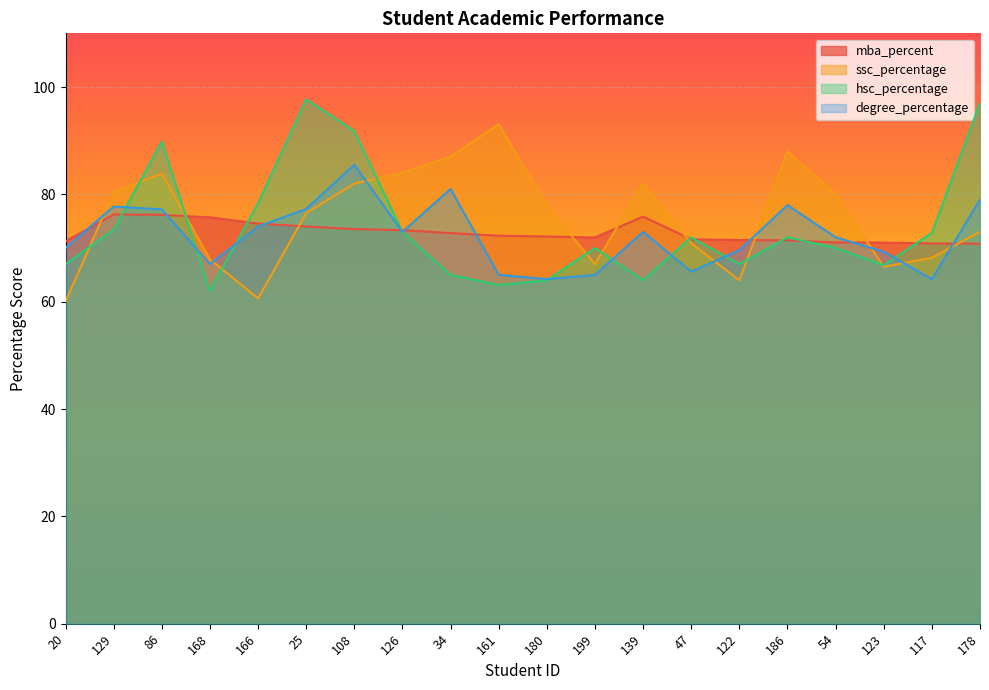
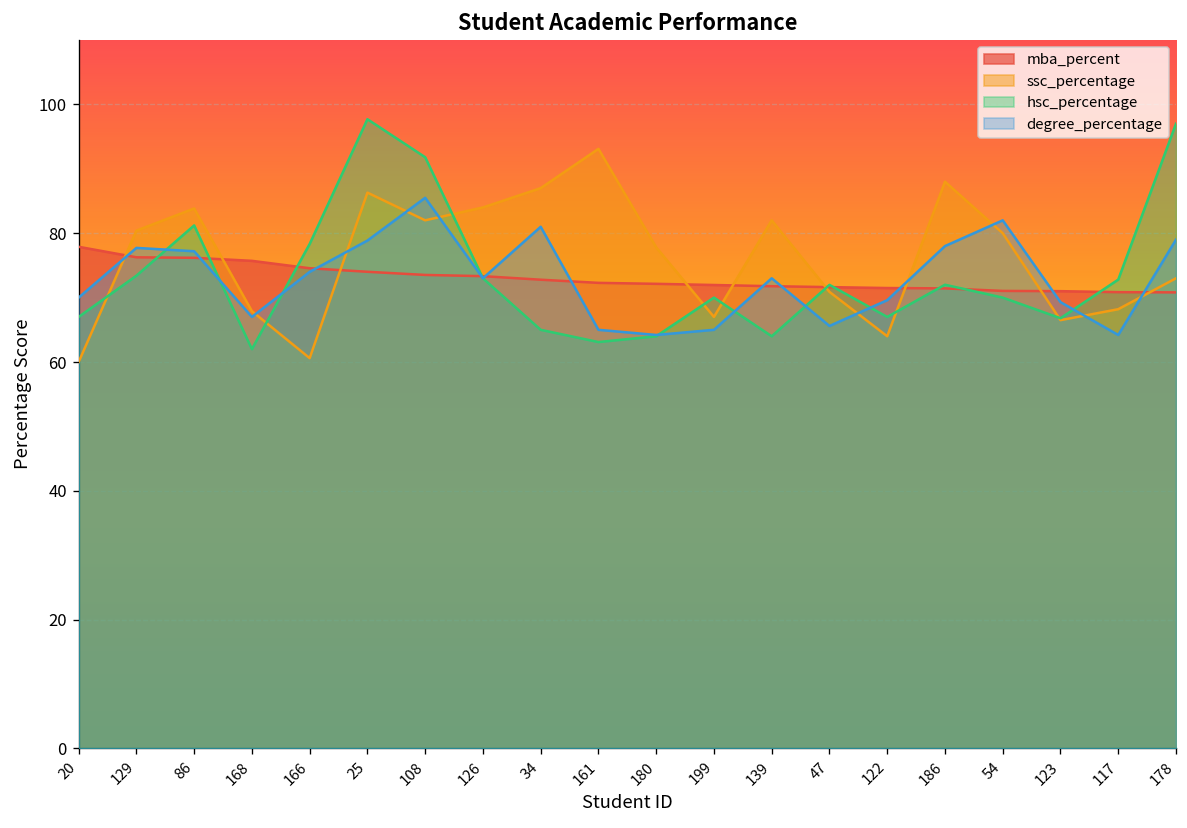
  {
    "mba_percent": {
-     "20": 71,
+     "20": 78,
      "129": 76,
      "86": 76,
      "168": 76,
      "166": 75,
      "25": 74,
      "108": 74,
      "34": 73,
      "161": 72,
      "180": 72,
      "199": 72,
-     "139": 76,
+     "139": 72,
      "122": 71,
      "186": 71,
      "54": 71,
      "123": 71,
      "117": 71,
      "178": 71
    },
    "ssc_percentage": {
      "20": 60,
      "129": 80,
      "86": 84,
      "168": 68,
      "166": 61,
-     "25": 77,
+     "25": 86,
      "108": 82,
      "126": 84,
      "34": 87,
      "161": 93,
      "180": 78,
      "199": 67,
      "139": 82,
      "47": 71,
      "122": 64,
      "186": 88,
      "54": 80,
      "117": 68,
      "178": 73
    },
    "hsc_percentage": {
      "20": 67,
      "129": 73,
-     "86": 90,
+     "86": 81,
      "168": 62,
      "166": 78,
      "25": 98,
      "108": 92,
      "34": 65,
      "161": 63,
      "199": 70,
      "139": 64,
      "122": 67,
      "186": 72,
      "54": 70,
      "117": 73,
      "178": 97
    },
    "degree_percentage": {
      "20": 70,
      "129": 78,
      "86": 77,
      "168": 67,
      "166": 74,
-     "25": 77,
+     "25": 79,
      "108": 86,
      "34": 81,
      "161": 65,
      "199": 65,
      "139": 73,
      "47": 66,
      "122": 70,
      "186": 78,
-     "54": 72,
+     "54": 82,
      "123": 69,
      "117": 64,
      "178": 79
    }
  }
